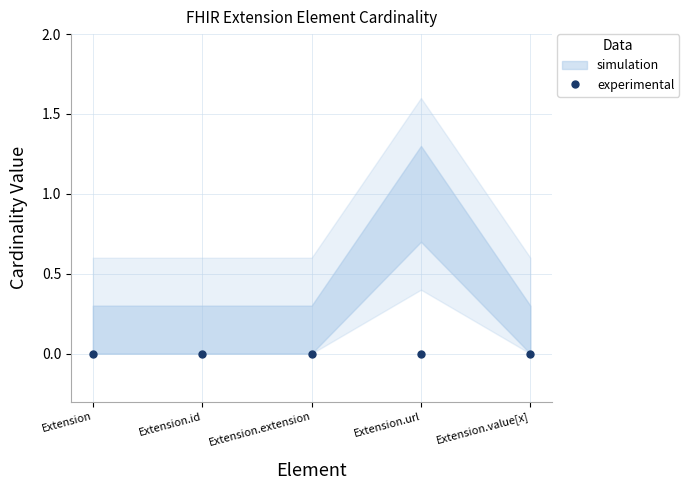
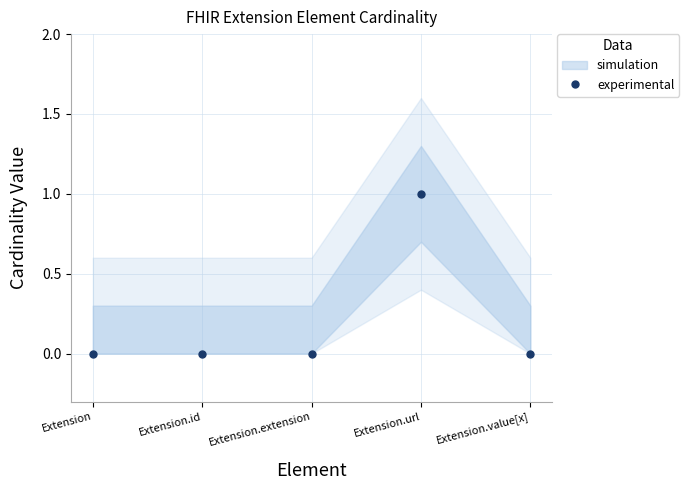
  {
    "experimental": {
      "Extension": 0,
      "Extension.id": 0,
      "Extension.extension": 0,
-     "Extension.url": 0,
+     "Extension.url": 1,
      "Extension.value[x]": 0
    }
  }
